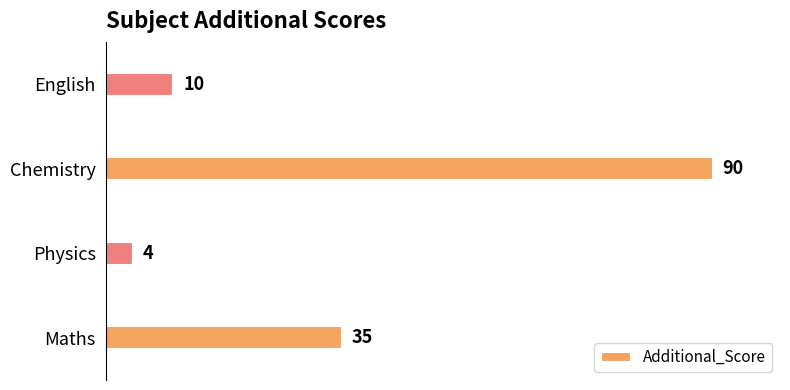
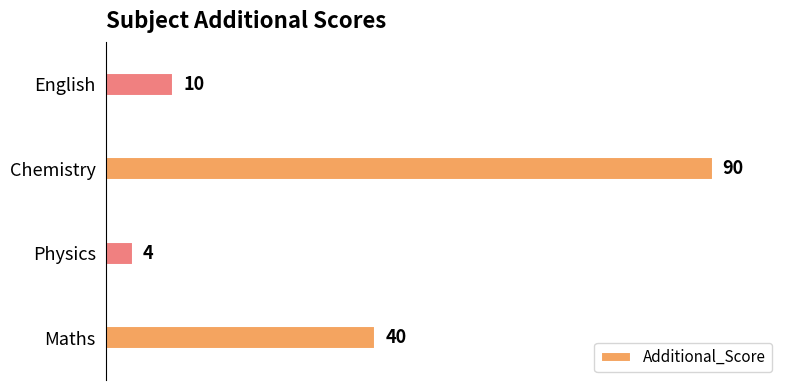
  {
    "English": 10,
    "Chemistry": 90,
    "Physics": 4,
-   "Maths": 35
+   "Maths": 40
  }
